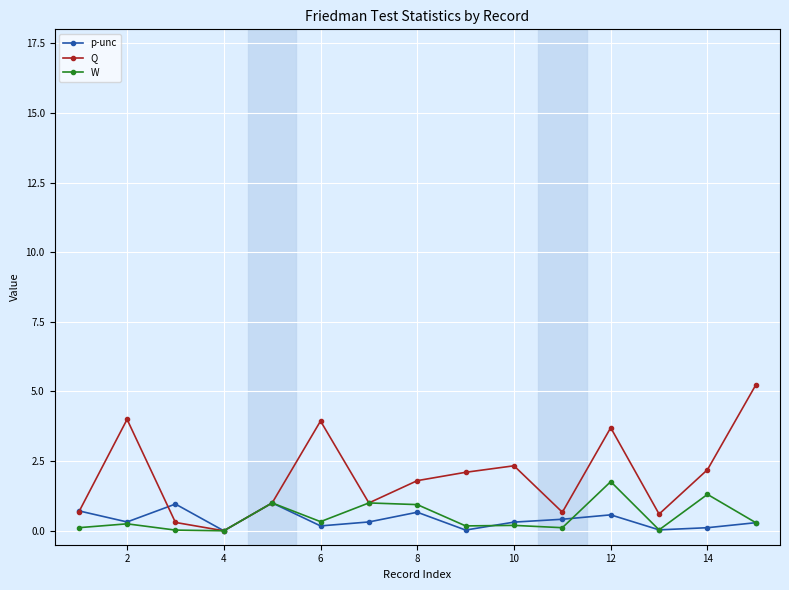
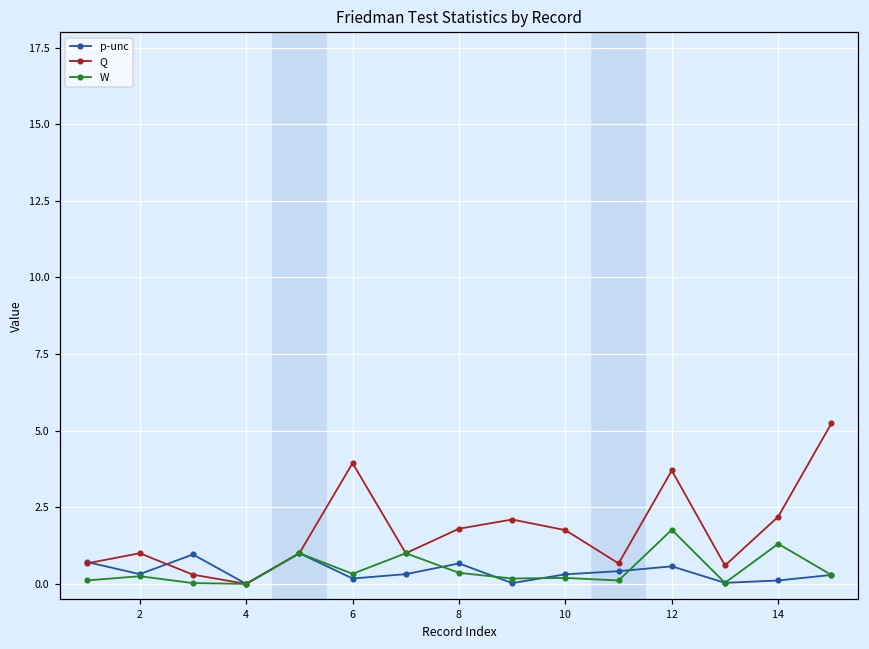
  {
    "p-unc": {
      "6": 0.2,
      "8": 0.7,
      "10": 0.3,
      "12": 0.6,
      "14": 0.1
    },
    "Q": {
-     "2": 4,
+     "2": 1,
      "6": 3.9,
      "8": 1.8,
-     "10": 2.3,
+     "10": 1.8,
      "12": 3.7,
      "14": 2.2
    },
    "W": {
      "6": 0.3,
-     "8": 0.9,
+     "8": 0.4,
      "10": 0.2,
      "12": 1.8,
      "14": 1.3
    }
  }
